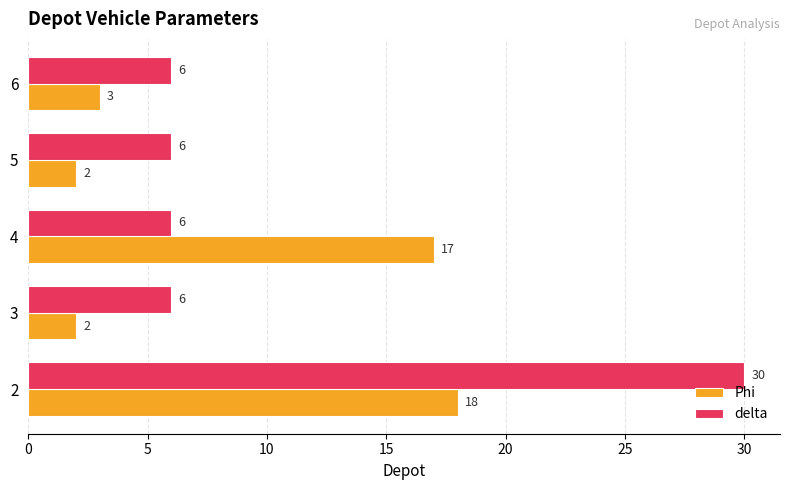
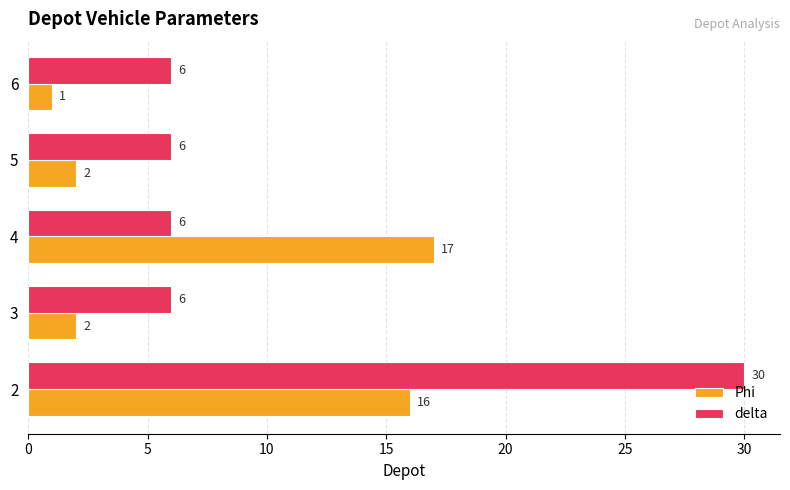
  {
    "Phi": {
-     "6": 3,
+     "6": 1,
      "5": 2,
      "4": 17,
      "3": 2,
-     "2": 18
+     "2": 16
    },
    "delta": {
      "6": 6,
      "5": 6,
      "4": 6,
      "3": 6,
      "2": 30
    }
  }
